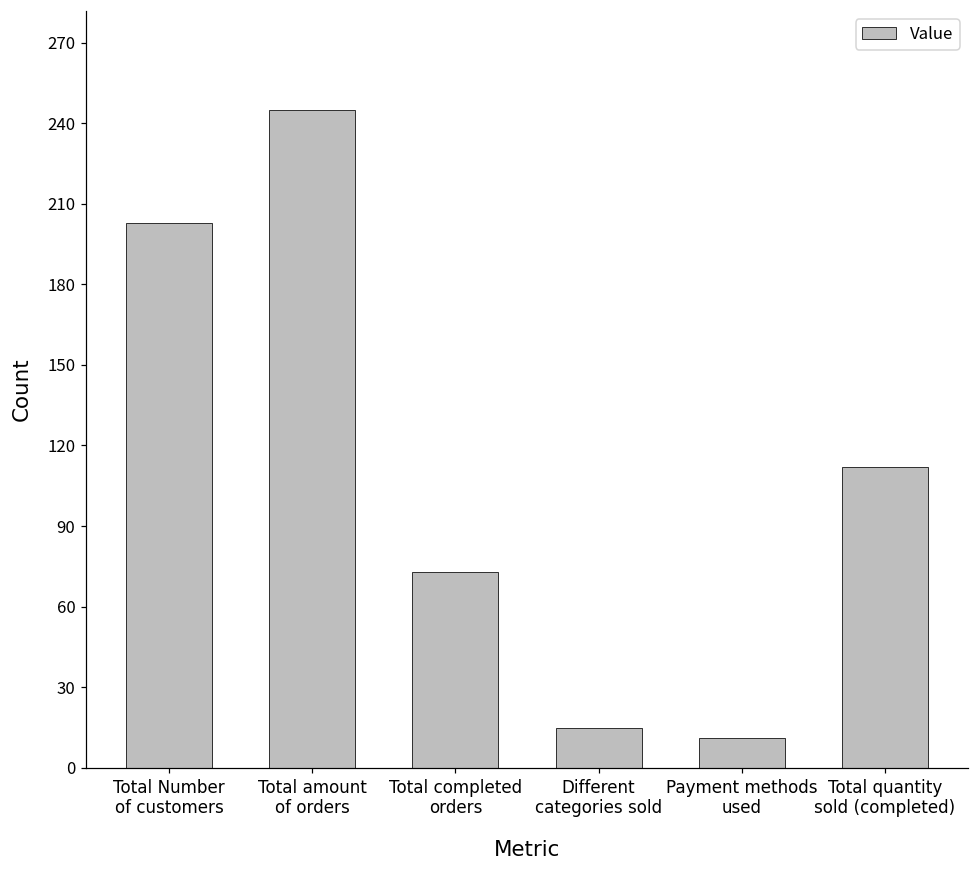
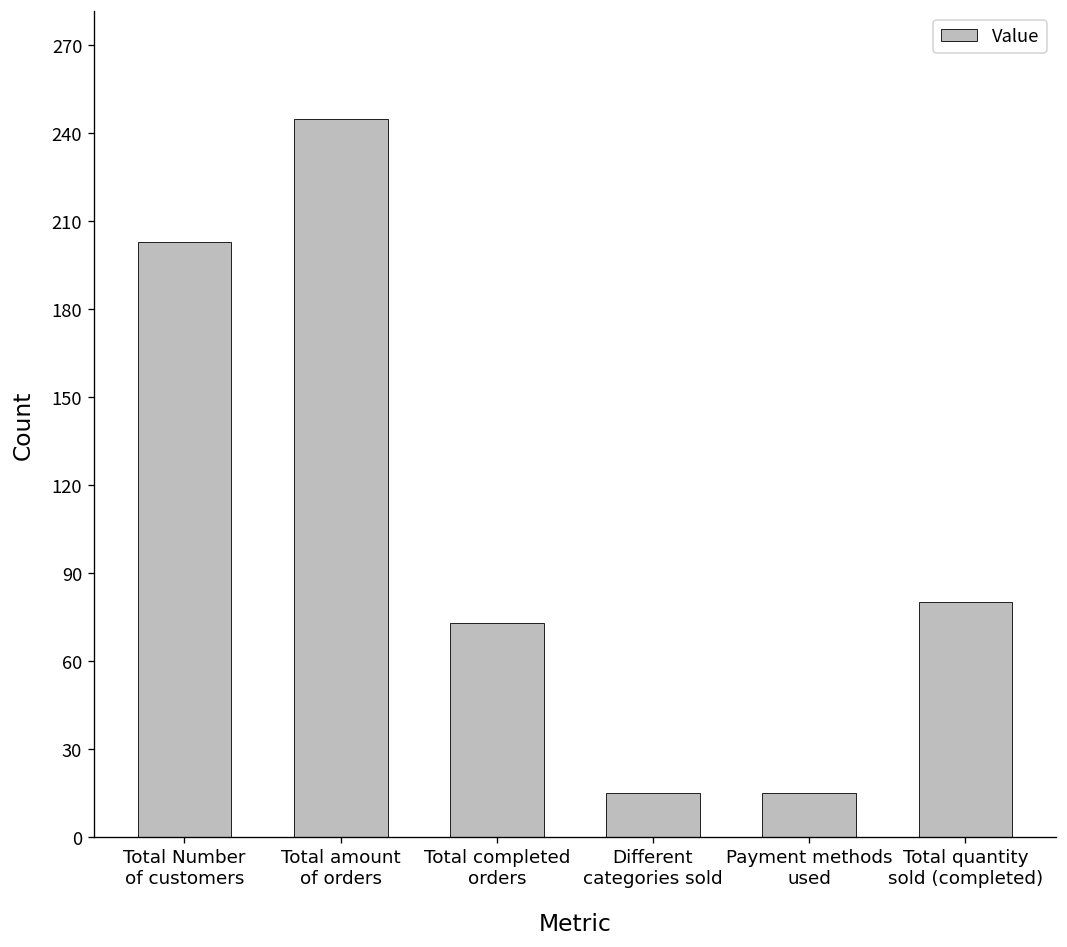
  {
    "Total Number of customers": 203,
    "Total amount of orders": 245,
    "Total completed orders": 73,
    "Different categories sold": 15,
-   "Payment methods used": 11,
-   "Total quantity sold (completed)": 112
+   "Payment methods used": 15,
+   "Total quantity sold (completed)": 80
  }
